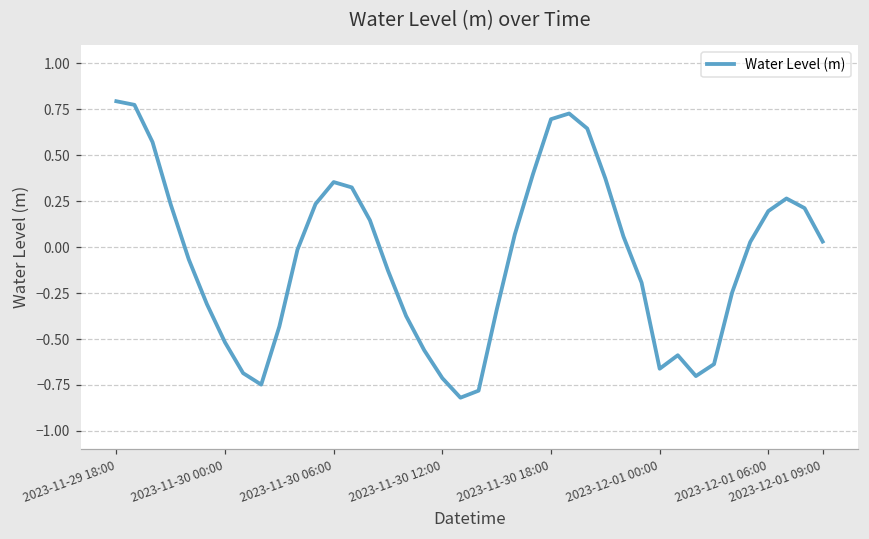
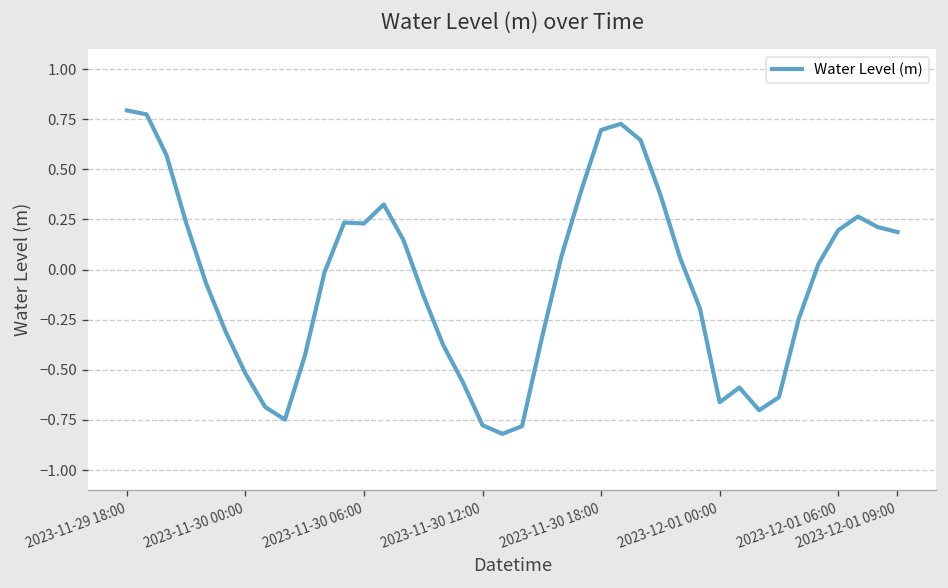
  {
    "2023-11-29 18:00": 0.79,
    "2023-11-30 00:00": -0.52,
-   "2023-11-30 06:00": 0.35,
-   "2023-11-30 12:00": -0.71,
+   "2023-11-30 06:00": 0.23,
+   "2023-11-30 12:00": -0.78,
    "2023-11-30 18:00": 0.70,
    "2023-12-01 00:00": -0.66,
    "2023-12-01 06:00": 0.20,
-   "2023-12-01 09:00": 0.03
+   "2023-12-01 09:00": 0.19
  }
